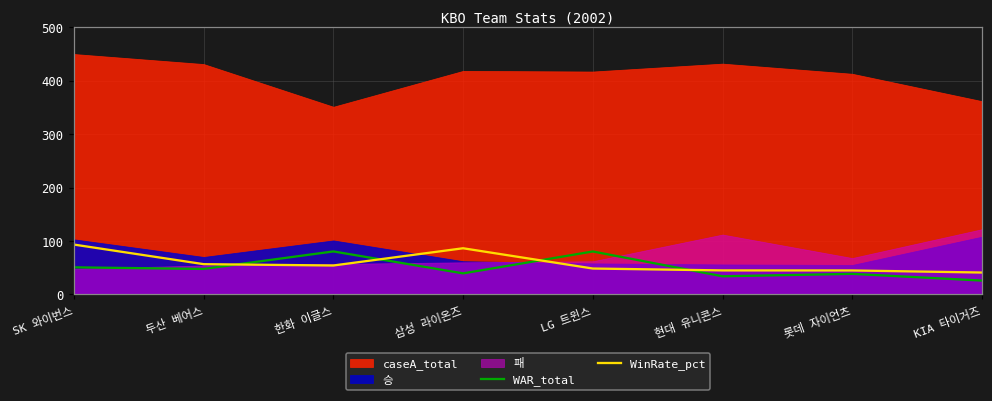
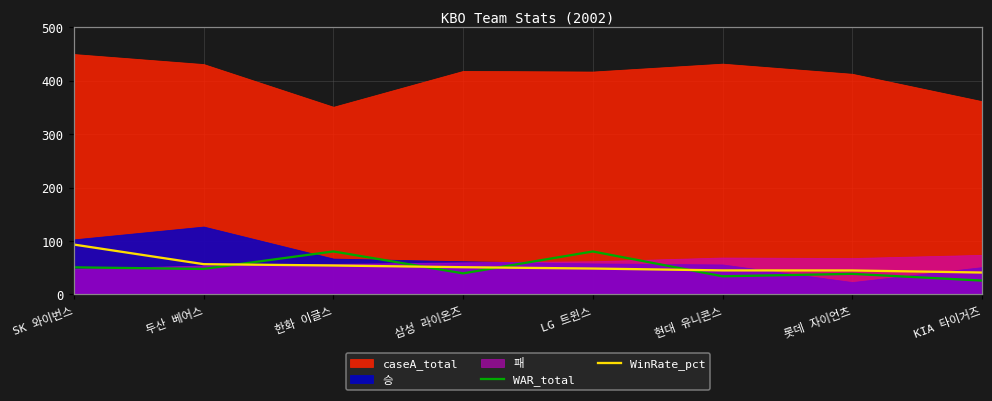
  {
    "caseA_total": {
      "SK 와이번스": 450,
      "두산 베어스": 430,
      "한화 이글스": 350,
      "삼성 라이온즈": 420,
      "LG 트윈스": 420,
      "현대 유니콘스": 430,
      "롯데 자이언츠": 410,
      "KIA 타이거즈": 360
    },
    "WAR_total": {
      "두산 베어스": 50,
      "한화 이글스": 80,
      "삼성 라이온즈": 40,
      "LG 트윈스": 80,
      "현대 유니콘스": 30,
      "롯데 자이언츠": 40,
      "KIA 타이거즈": 30
    },
    "WinRate_pct": {
      "SK 와이번스": 90,
-     "삼성 라이온즈": 90,
+     "삼성 라이온즈": 50,
      "LG 트윈스": 50,
      "현대 유니콘스": 40,
      "롯데 자이언츠": 40,
      "KIA 타이거즈": 40
    },
    "승": {
      "SK 와이번스": 100,
-     "두산 베어스": 70,
-     "한화 이글스": 100,
+     "두산 베어스": 130,
+     "한화 이글스": 70,
      "현대 유니콘스": 60,
-     "롯데 자이언츠": 60,
-     "KIA 타이거즈": 110
+     "롯데 자이언츠": 20,
+     "KIA 타이거즈": 50
    },
    "패": {
-     "현대 유니콘스": 110,
+     "현대 유니콘스": 70,
      "롯데 자이언츠": 70,
-     "KIA 타이거즈": 120
+     "KIA 타이거즈": 70
    }
  }
